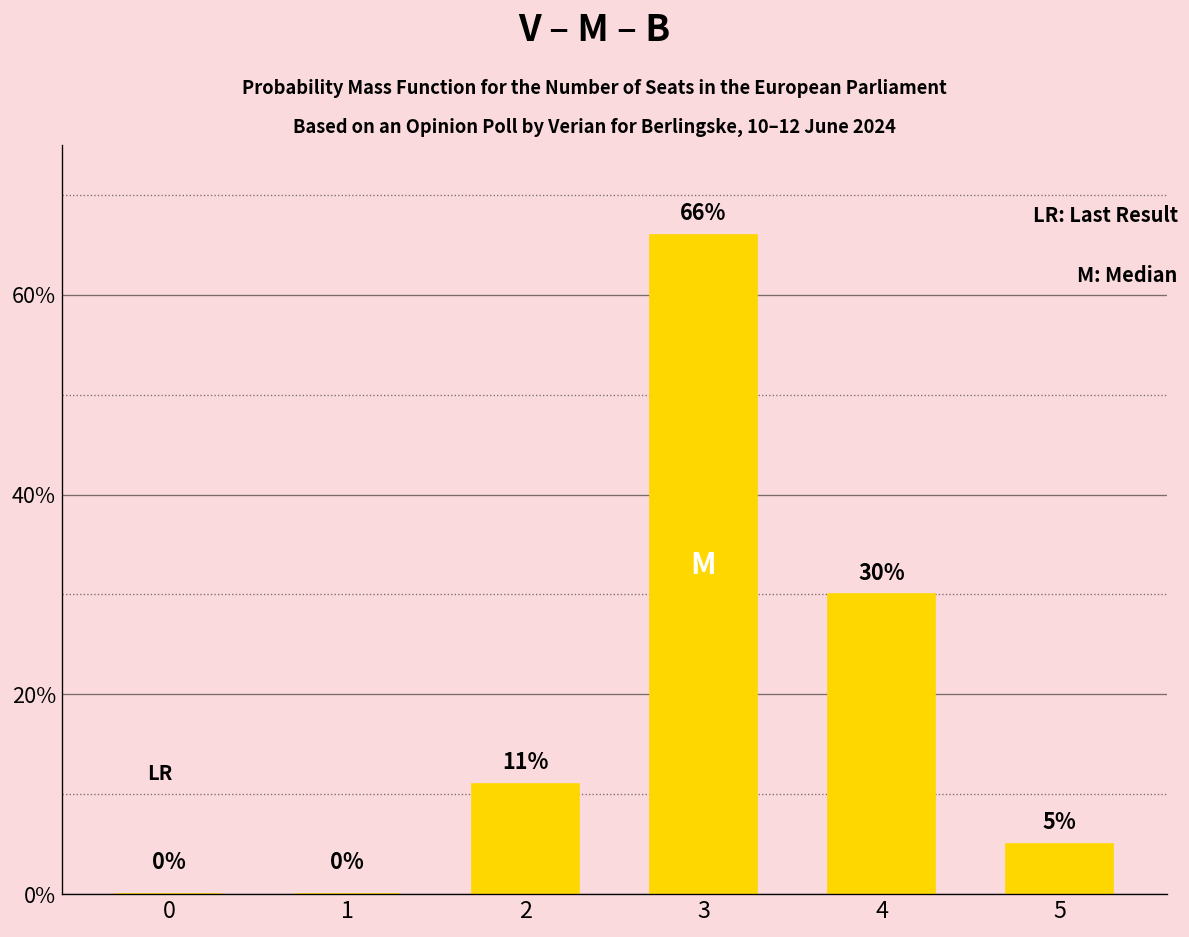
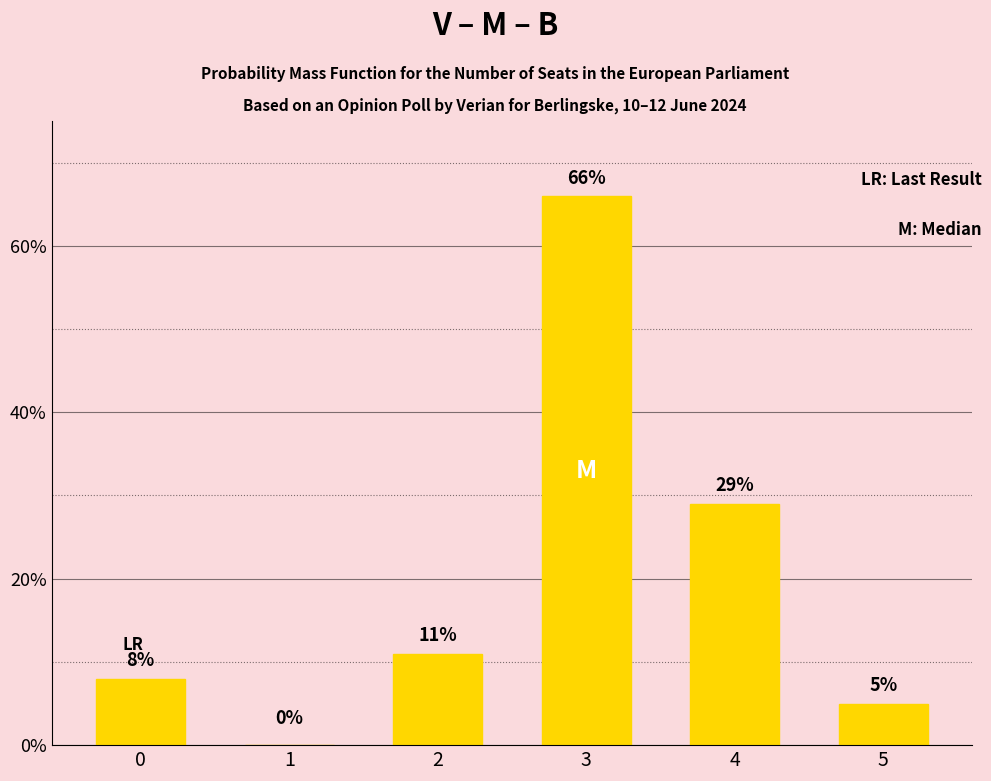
  {
-   "0": "0%",
+   "0": "8%",
    "1": "0%",
    "2": "11%",
    "3": "66%",
-   "4": "30%",
+   "4": "29%",
    "5": "5%"
  }
